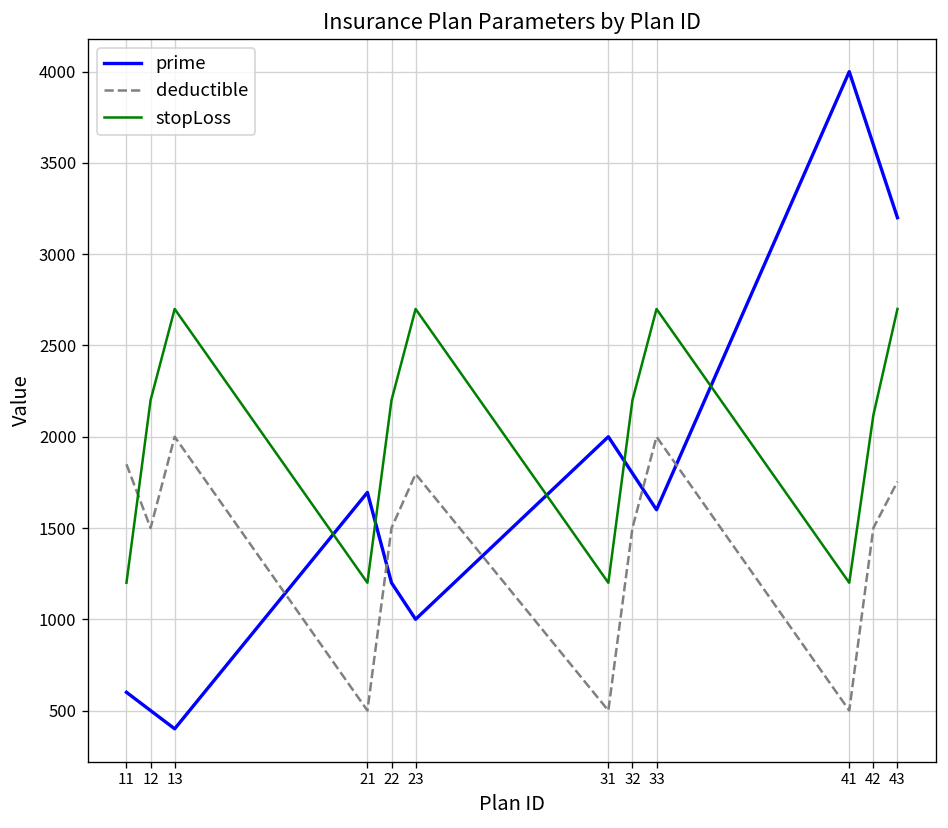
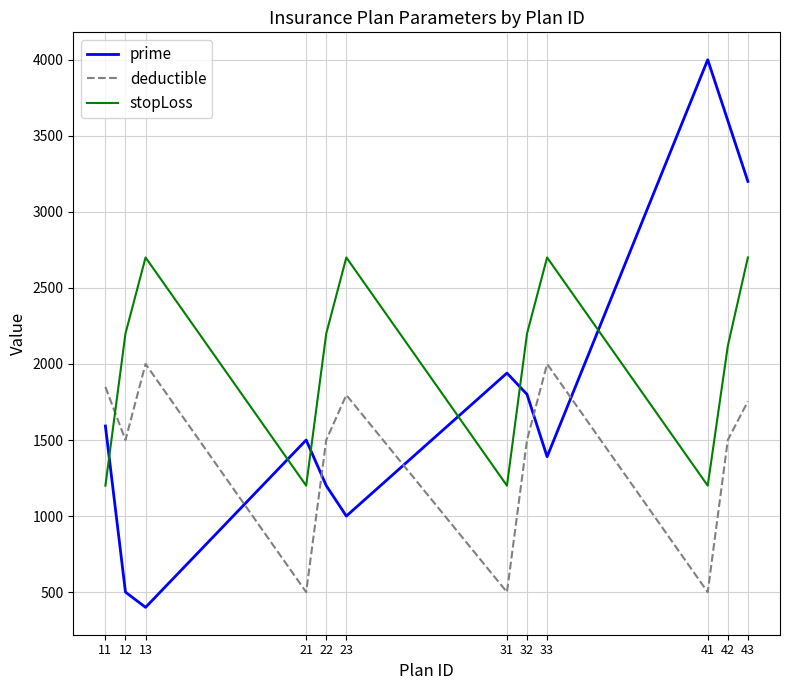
  {
    "prime": {
-     "11": 600,
+     "11": 1590,
      "12": 500,
      "13": 400,
-     "21": 1700,
+     "21": 1500,
      "22": 1200,
      "23": 1000,
-     "31": 2000,
+     "31": 1940,
      "32": 1800,
-     "33": 1600,
+     "33": 1390,
      "41": 4000,
      "42": 3600,
      "43": 3200
    },
    "deductible": {
      "11": 1850,
      "12": 1500,
      "13": 2000,
      "21": 500,
      "22": 1500,
      "23": 1800,
      "31": 500,
      "32": 1500,
      "33": 2000,
      "41": 500,
      "42": 1500,
      "43": 1750
    },
    "stopLoss": {
      "11": 1200,
      "12": 2200,
      "13": 2700,
      "21": 1200,
      "22": 2200,
      "23": 2700,
      "31": 1200,
      "32": 2200,
      "33": 2700,
      "41": 1200,
      "42": 2120,
      "43": 2700
    }
  }
